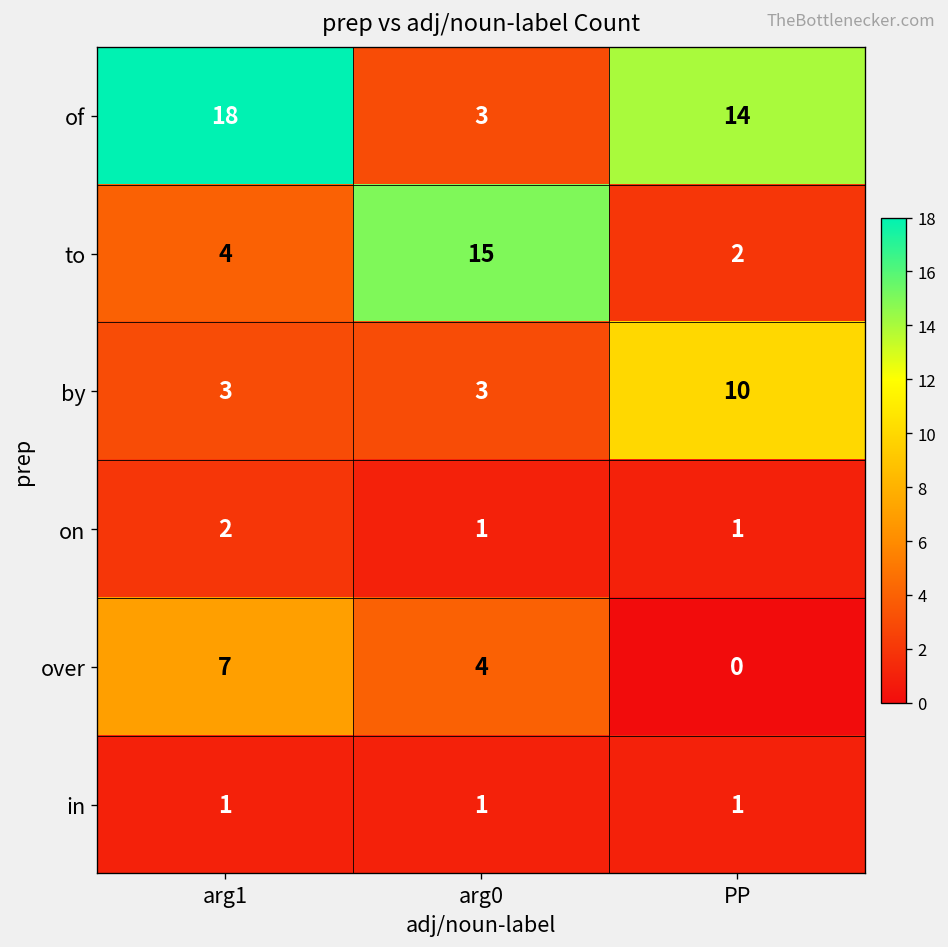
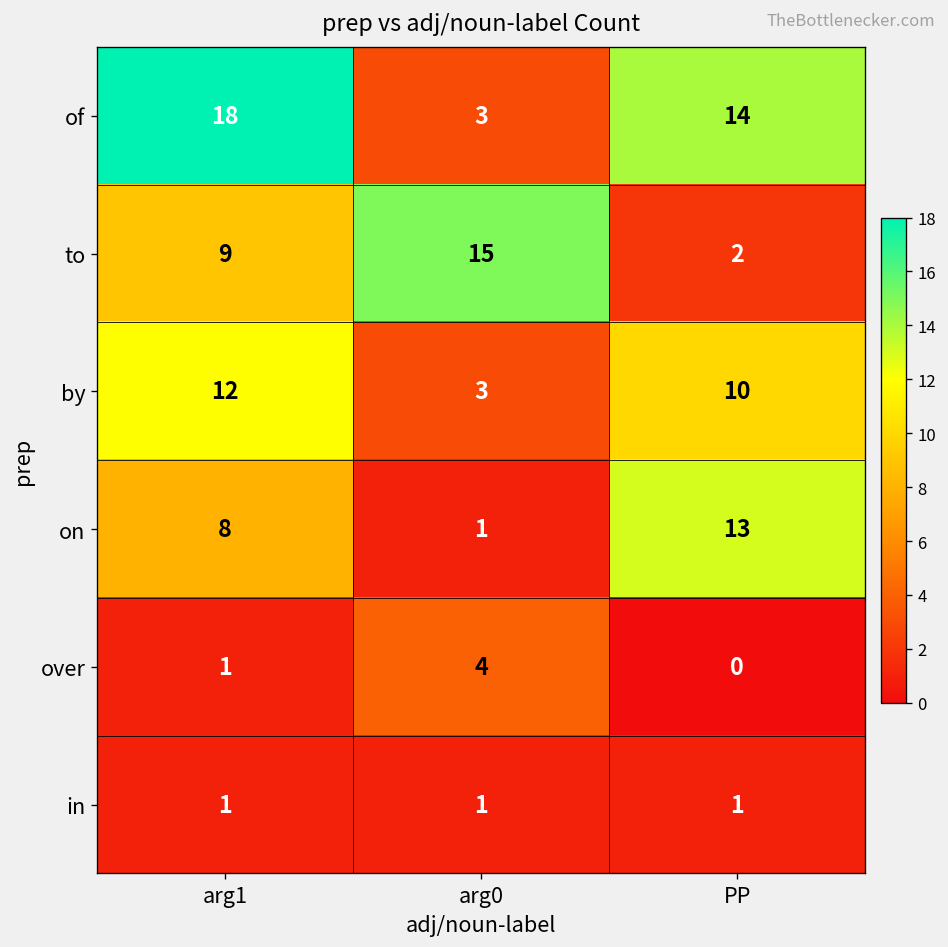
  {
    "of": {
      "arg1": 18,
      "arg0": 3,
      "PP": 14
    },
    "to": {
-     "arg1": 4,
+     "arg1": 9,
      "arg0": 15,
      "PP": 2
    },
    "by": {
-     "arg1": 3,
+     "arg1": 12,
      "arg0": 3,
      "PP": 10
    },
    "on": {
-     "arg1": 2,
+     "arg1": 8,
      "arg0": 1,
-     "PP": 1
+     "PP": 13
    },
    "over": {
-     "arg1": 7,
+     "arg1": 1,
      "arg0": 4,
      "PP": 0
    },
    "in": {
      "arg1": 1,
      "arg0": 1,
      "PP": 1
    }
  }
